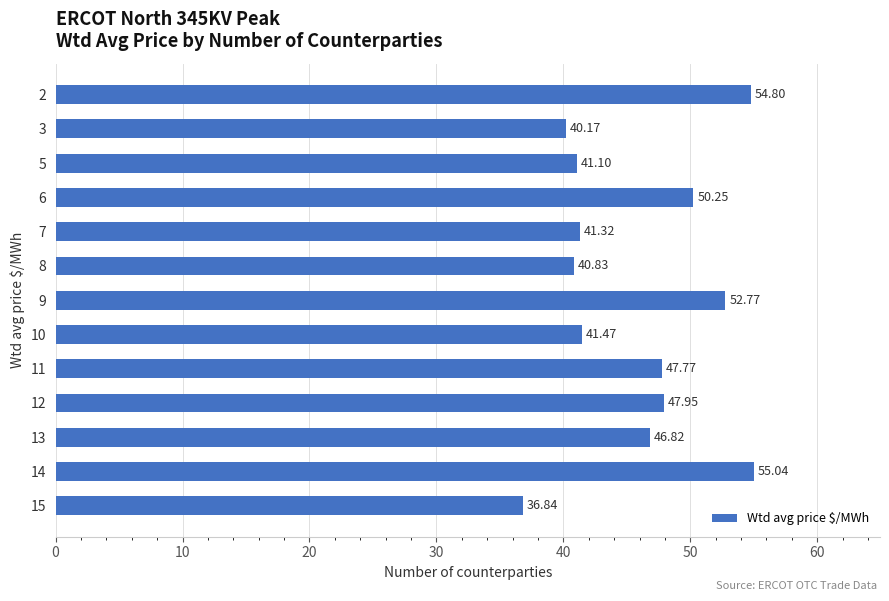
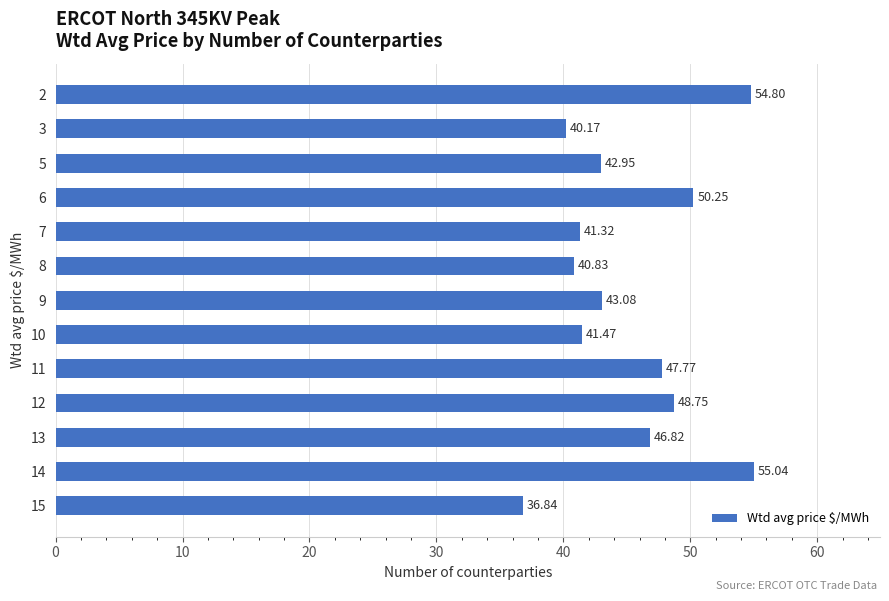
  {
    "2": 54.80,
    "3": 40.17,
-   "5": 41.10,
+   "5": 42.95,
    "6": 50.25,
    "7": 41.32,
    "8": 40.83,
-   "9": 52.77,
+   "9": 43.08,
    "10": 41.47,
    "11": 47.77,
-   "12": 47.95,
+   "12": 48.75,
    "13": 46.82,
    "14": 55.04,
    "15": 36.84
  }
